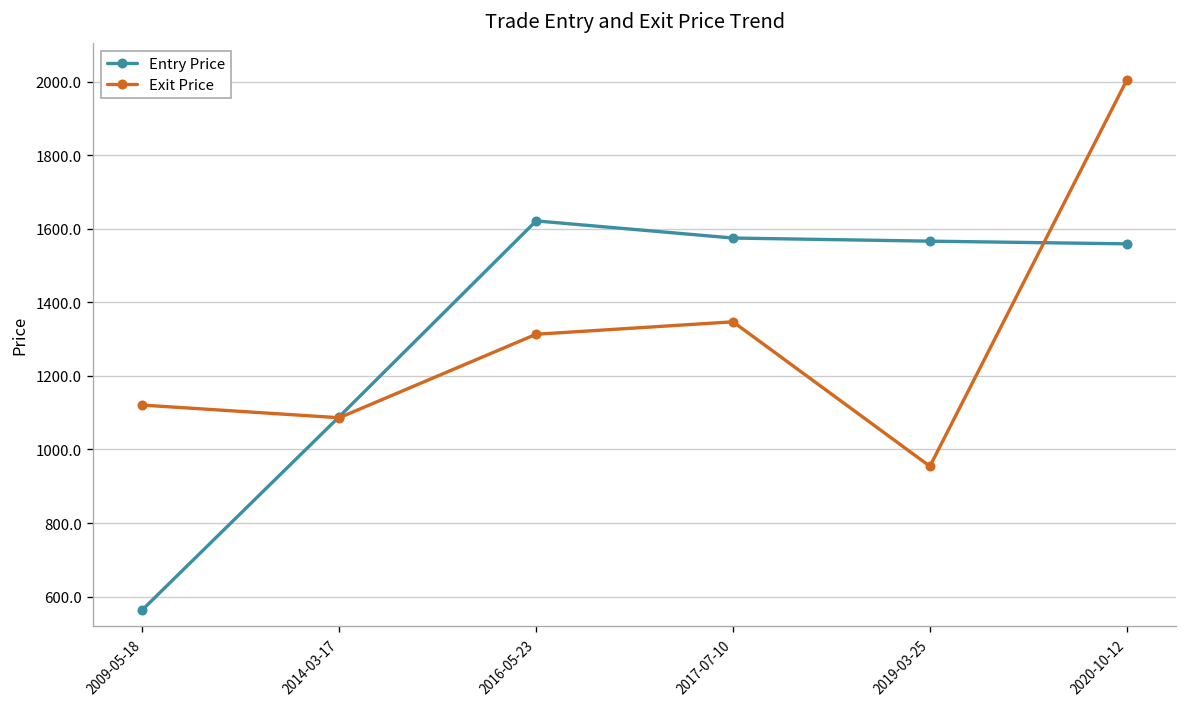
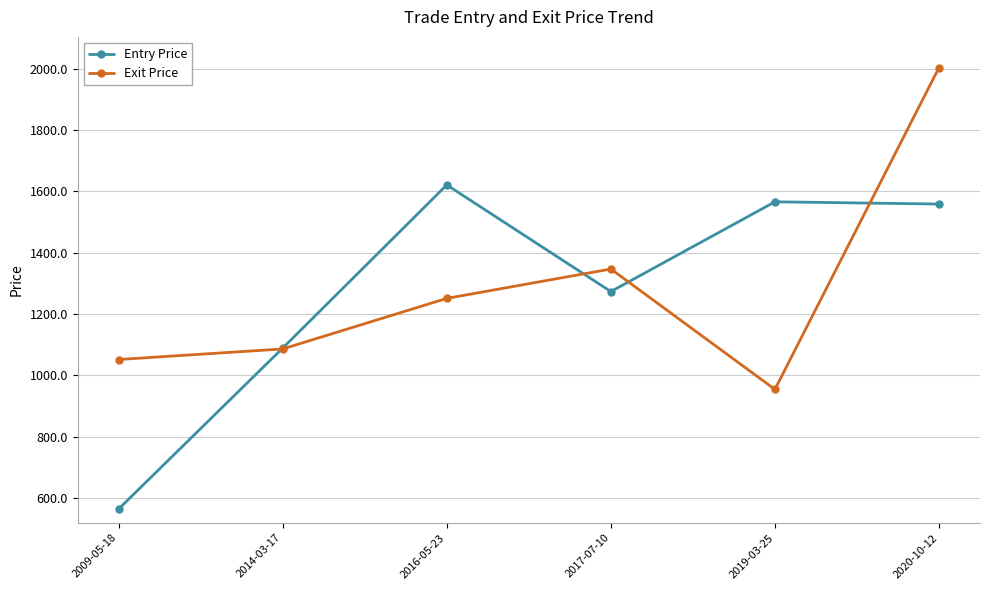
  {
    "Entry Price": {
      "2009-05-18": 560,
      "2016-05-23": 1620,
-     "2017-07-10": 1570,
+     "2017-07-10": 1270,
      "2019-03-25": 1570,
      "2020-10-12": 1560
    },
    "Exit Price": {
-     "2009-05-18": 1120,
-     "2016-05-23": 1310,
+     "2009-05-18": 1050,
+     "2016-05-23": 1250,
      "2017-07-10": 1350,
      "2019-03-25": 950,
      "2020-10-12": 2000
    }
  }
